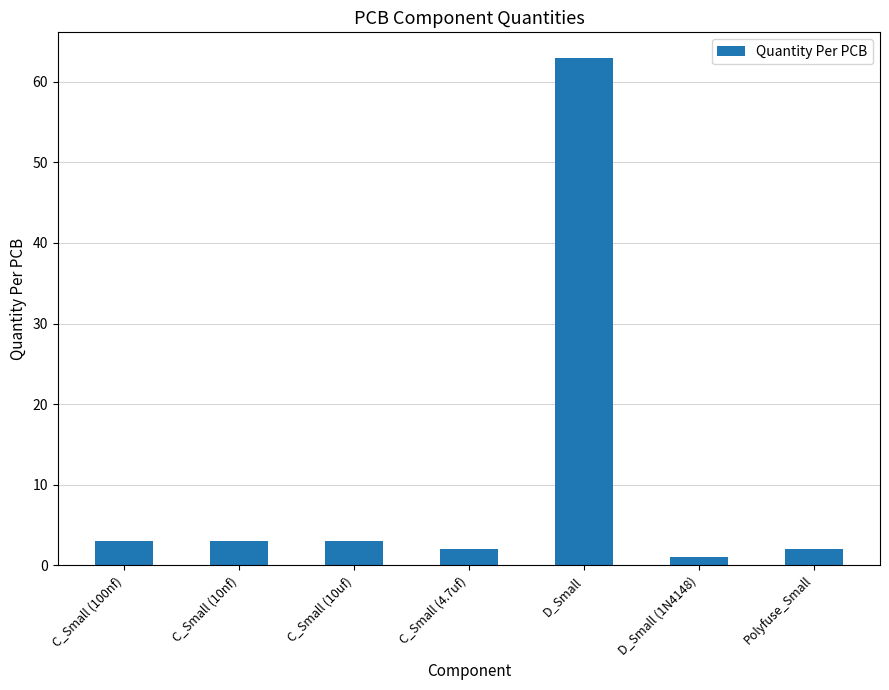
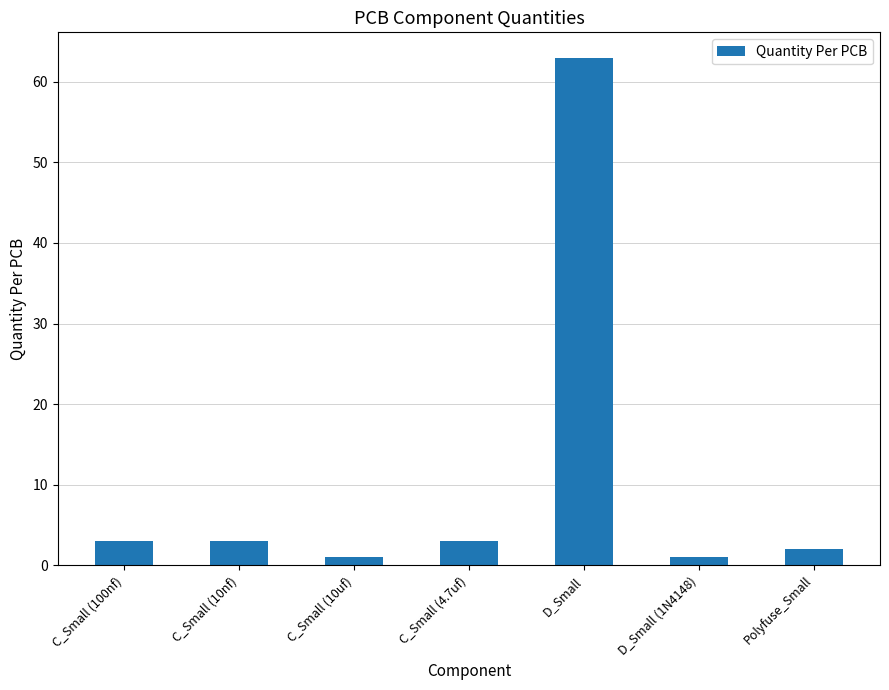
  {
    "C_Small (100nf)": 3,
    "C_Small (10nf)": 3,
-   "C_Small (10uf)": 3,
-   "C_Small (4.7uf)": 2,
+   "C_Small (10uf)": 1,
+   "C_Small (4.7uf)": 3,
    "D_Small": 63,
    "D_Small (1N4148)": 1,
    "Polyfuse_Small": 2
  }
